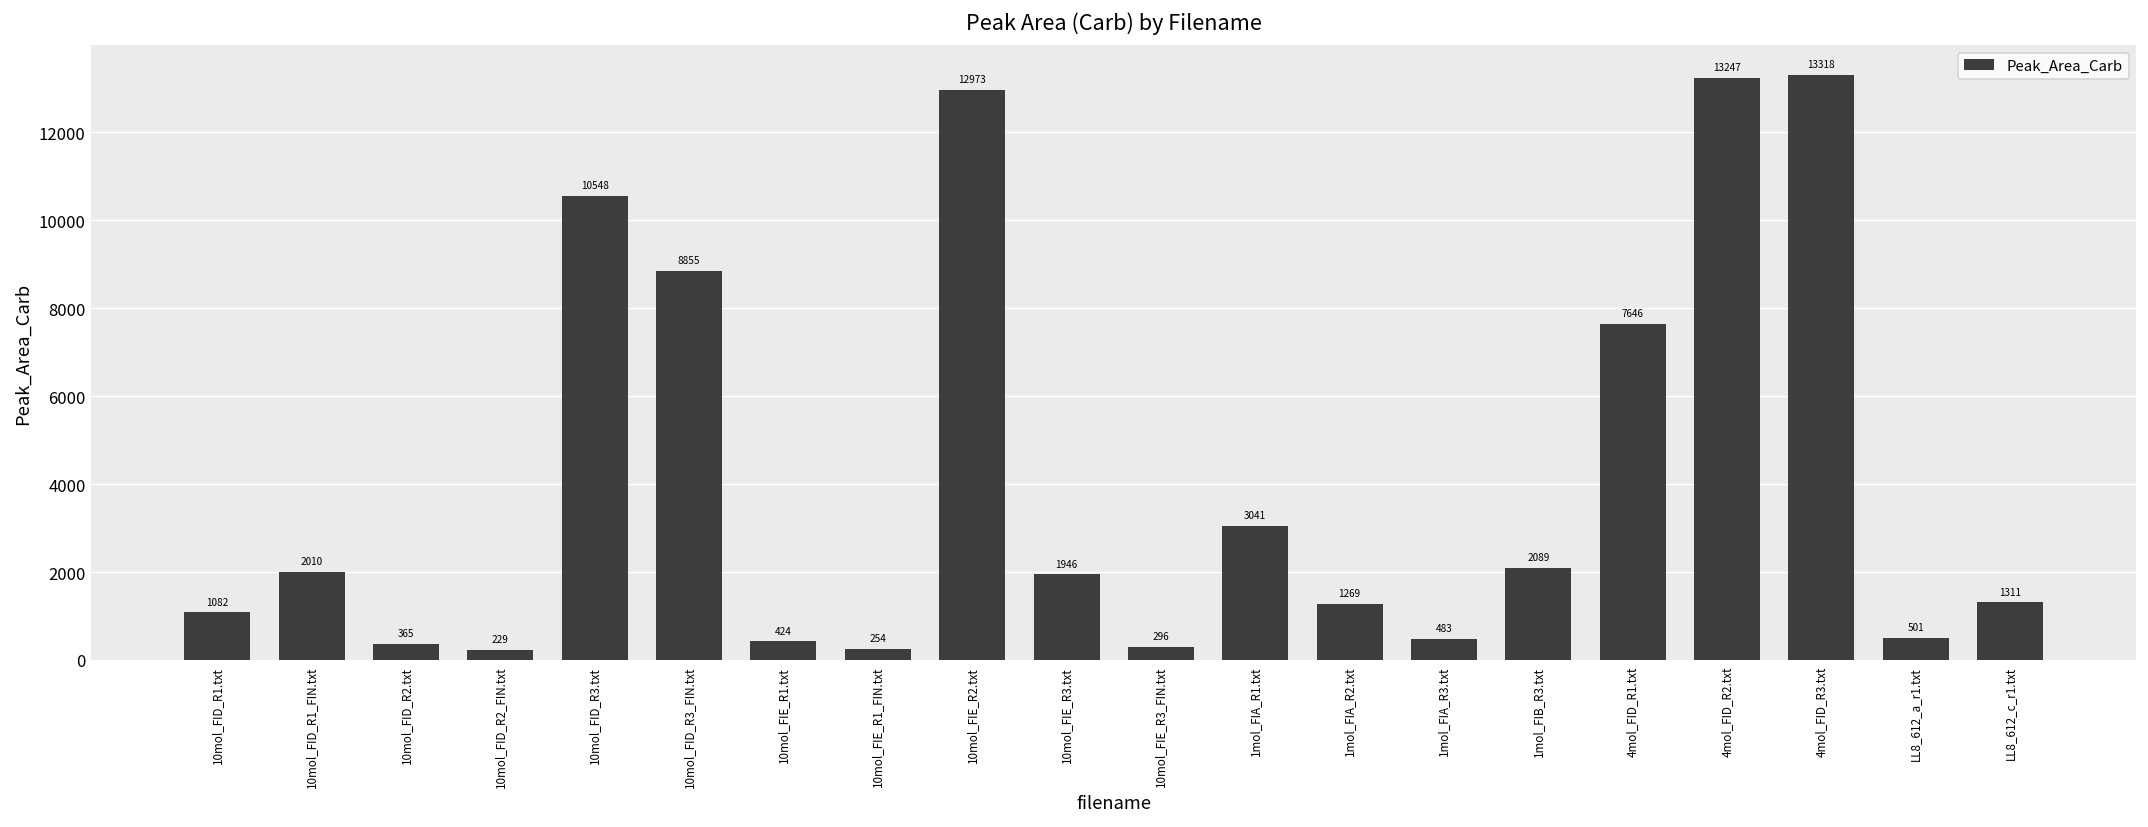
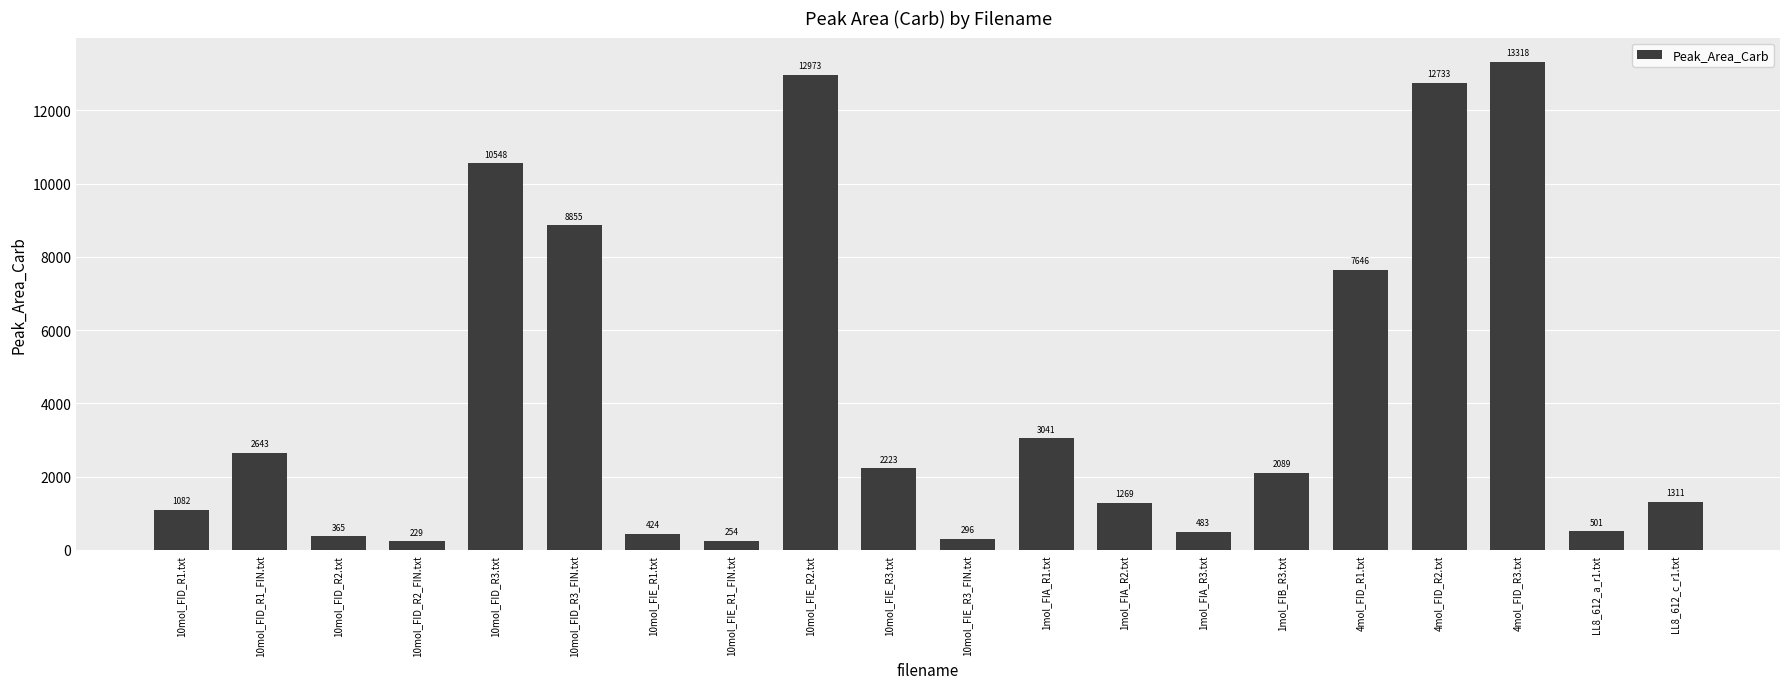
  {
    "10mol_FID_R1.txt": 1082,
-   "10mol_FID_R1_FIN.txt": 2010,
+   "10mol_FID_R1_FIN.txt": 2643,
    "10mol_FID_R2.txt": 365,
    "10mol_FID_R2_FIN.txt": 229,
    "10mol_FID_R3.txt": 10548,
    "10mol_FID_R3_FIN.txt": 8855,
    "10mol_FIE_R1.txt": 424,
    "10mol_FIE_R1_FIN.txt": 254,
    "10mol_FIE_R2.txt": 12973,
-   "10mol_FIE_R3.txt": 1946,
+   "10mol_FIE_R3.txt": 2223,
    "10mol_FIE_R3_FIN.txt": 296,
    "1mol_FIA_R1.txt": 3041,
    "1mol_FIA_R2.txt": 1269,
    "1mol_FIA_R3.txt": 483,
    "1mol_FIB_R3.txt": 2089,
    "4mol_FID_R1.txt": 7646,
-   "4mol_FID_R2.txt": 13247,
+   "4mol_FID_R2.txt": 12733,
    "4mol_FID_R3.txt": 13318,
    "LL8_612_a_r1.txt": 501,
    "LL8_612_c_r1.txt": 1311
  }
